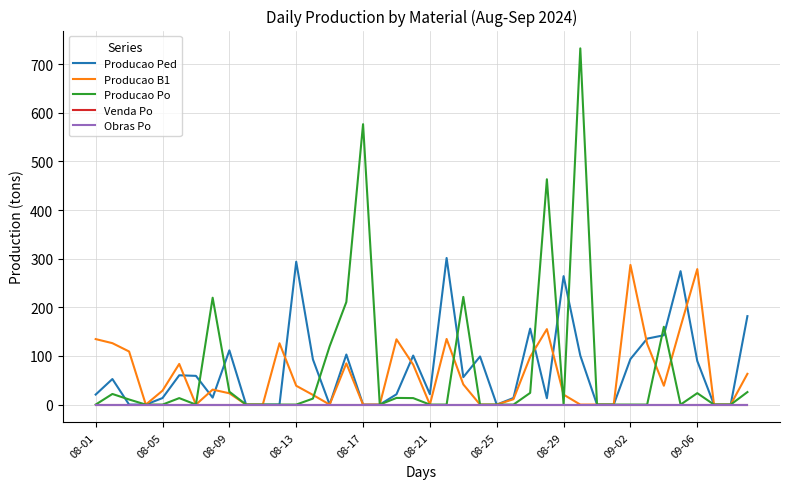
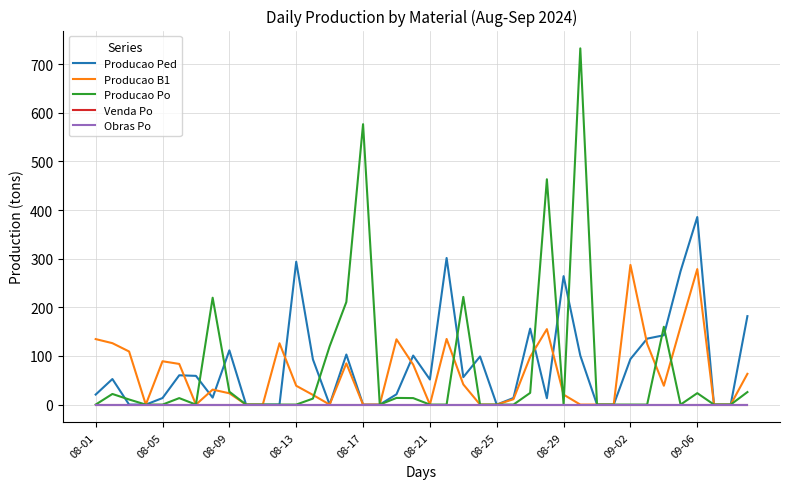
  {
    "Producao Ped": {
      "08-01": 20,
      "08-05": 10,
      "08-09": 110,
      "08-13": 290,
-     "08-21": 20,
+     "08-21": 50,
      "08-29": 260,
      "09-02": 90,
-     "09-06": 90
+     "09-06": 390
    },
    "Producao B1": {
      "08-01": 130,
-     "08-05": 30,
+     "08-05": 90,
      "08-13": 40,
      "08-29": 20,
      "09-02": 290,
      "09-06": 280
    },
    "Producao Po": {
      "08-17": 580,
      "09-06": 20
    },
    "Obras Po": {
      "08-09": 0,
      "09-06": 0
    }
  }
